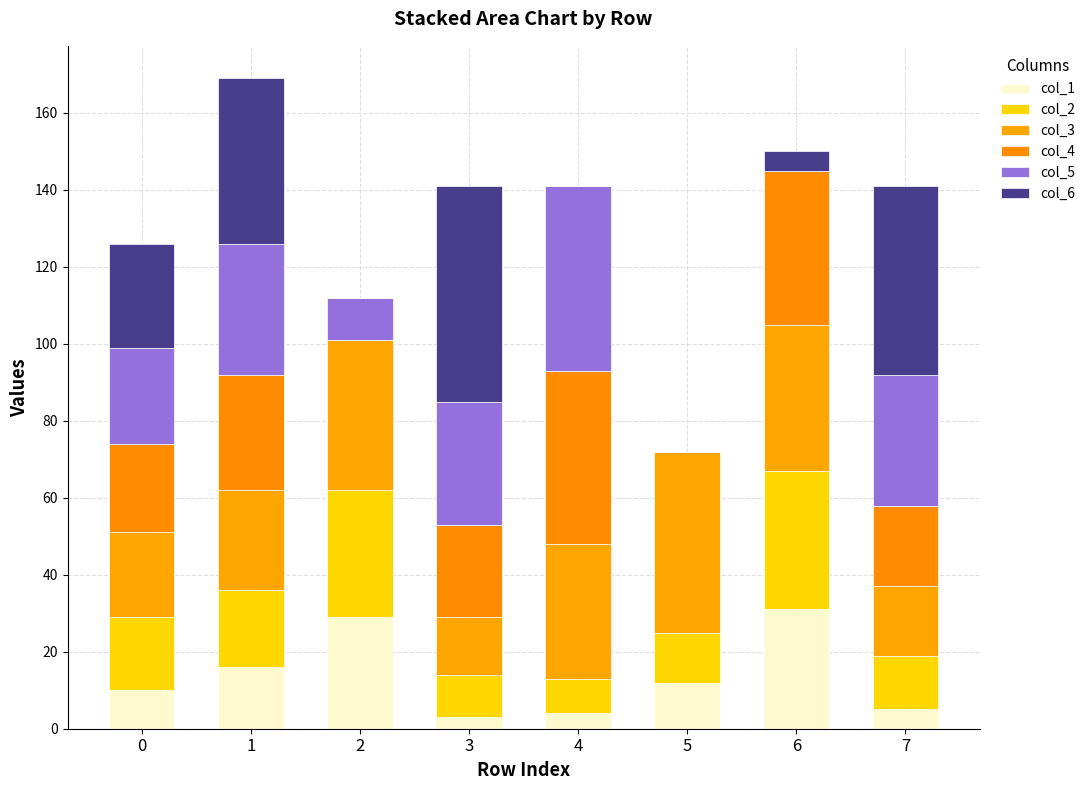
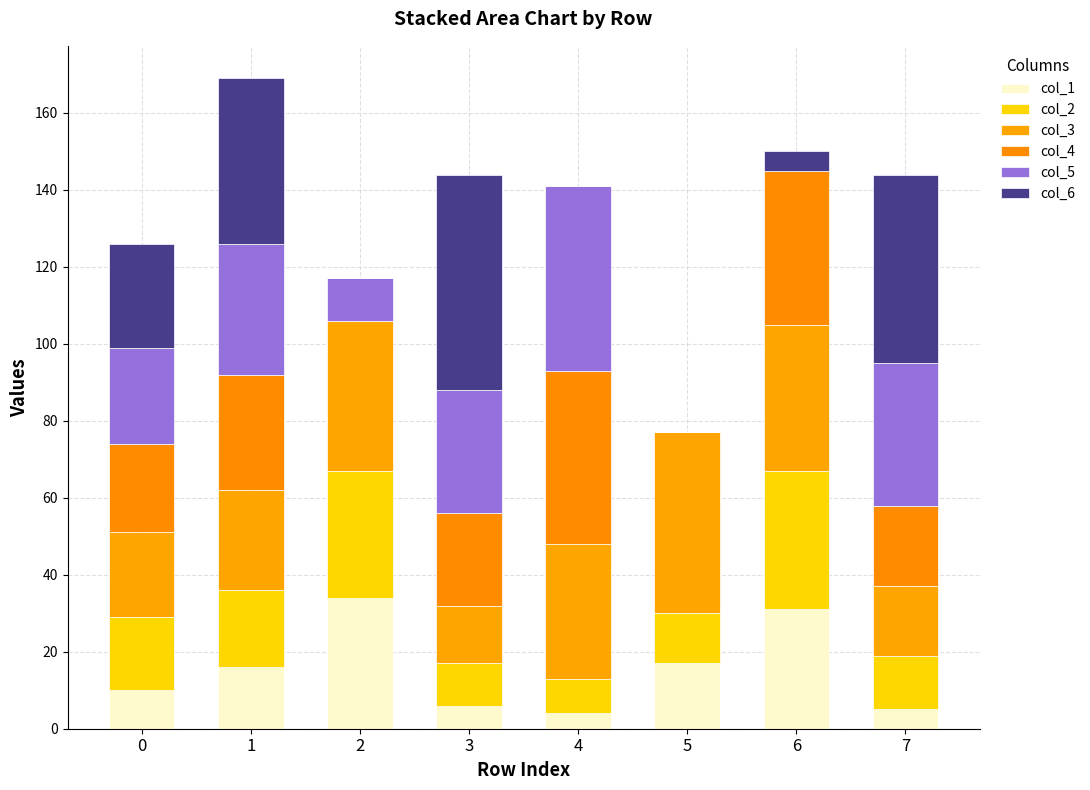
  {
    "col_1": {
      "0": 10,
      "1": 16,
-     "2": 29,
-     "3": 3,
+     "2": 34,
+     "3": 6,
      "4": 4,
-     "5": 12,
+     "5": 17,
      "6": 31,
      "7": 5
    },
    "col_5": {
      "0": 25,
      "1": 34,
      "2": 11,
      "3": 32,
      "4": 48,
      "5": 0,
      "6": 0,
-     "7": 34
+     "7": 37
    },
    "col_6": {
      "0": 27,
      "1": 43,
      "2": 0,
      "3": 56,
      "4": 0,
      "5": 0,
      "6": 5,
      "7": 49
    }
  }
